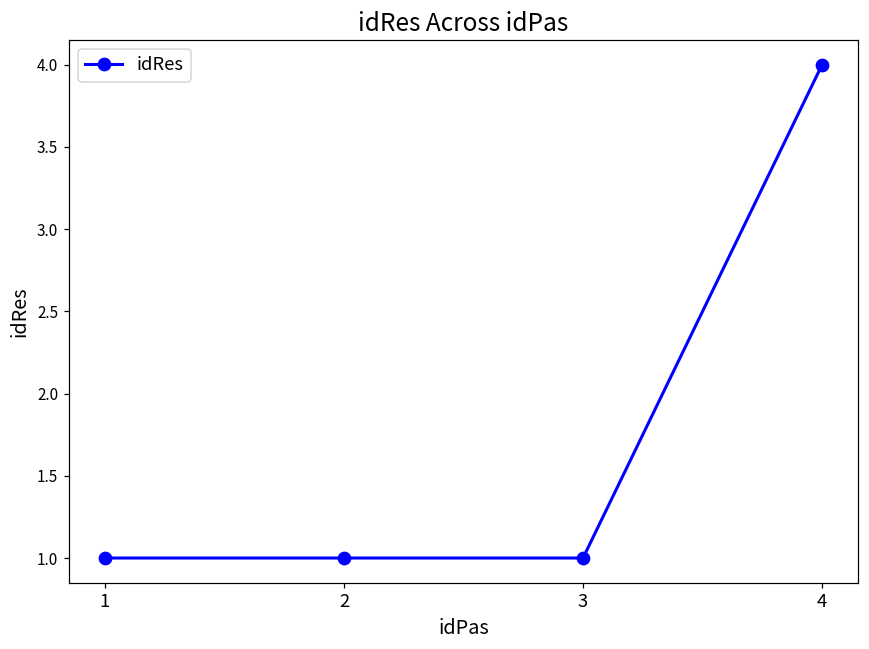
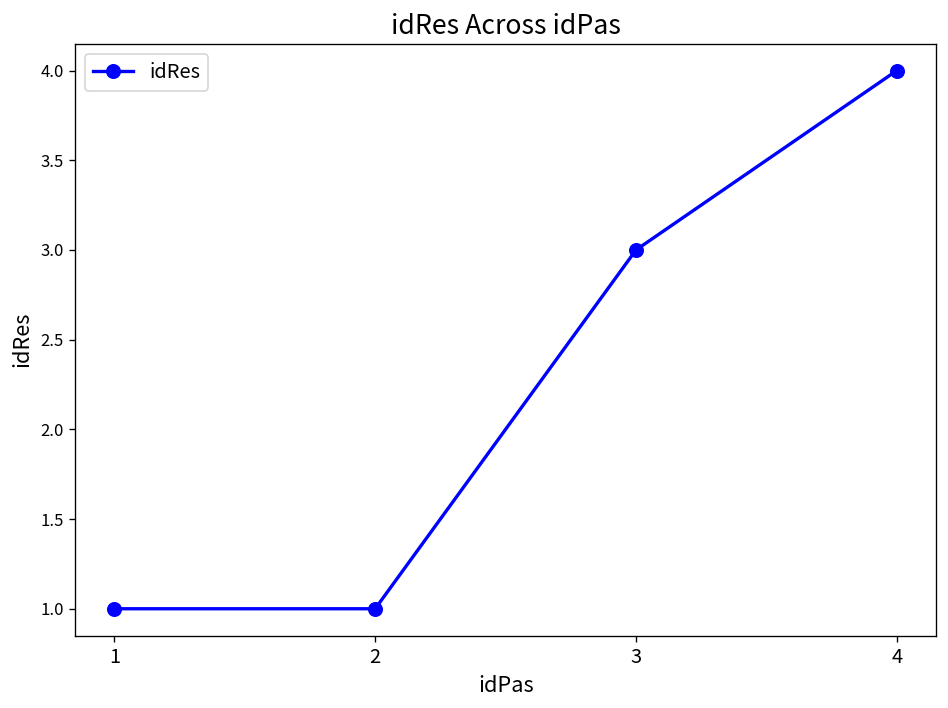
  {
    "1": 1,
    "2": 1,
-   "3": 1,
+   "3": 3,
    "4": 4
  }
